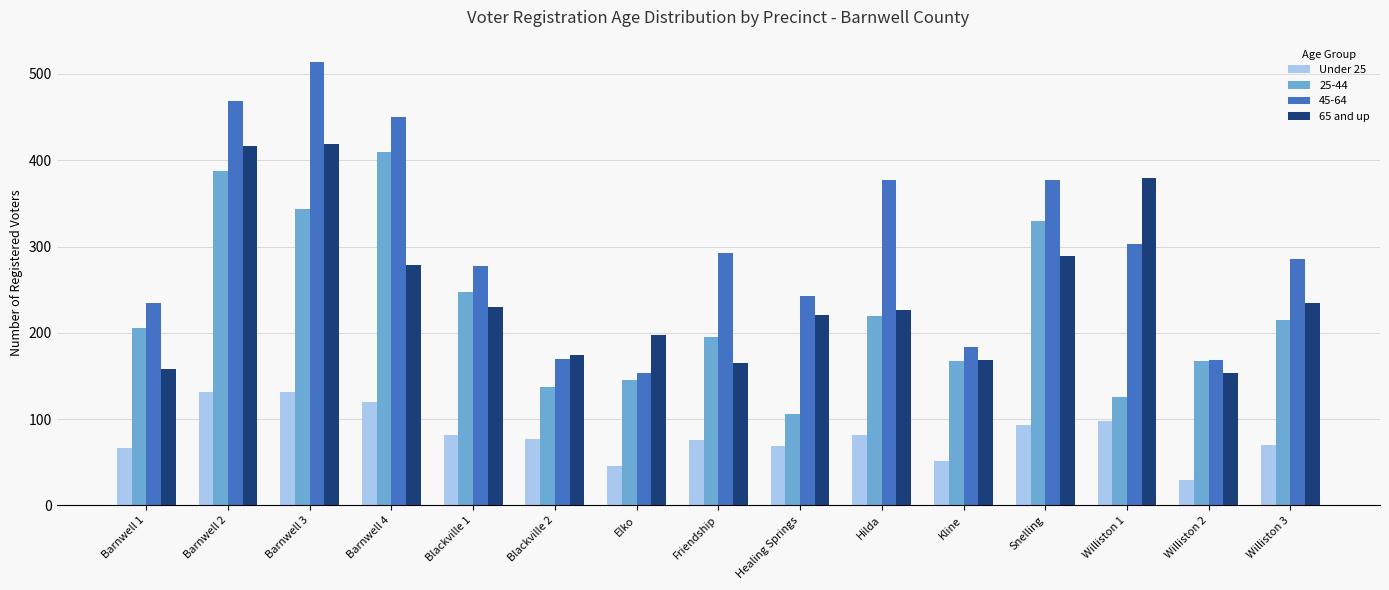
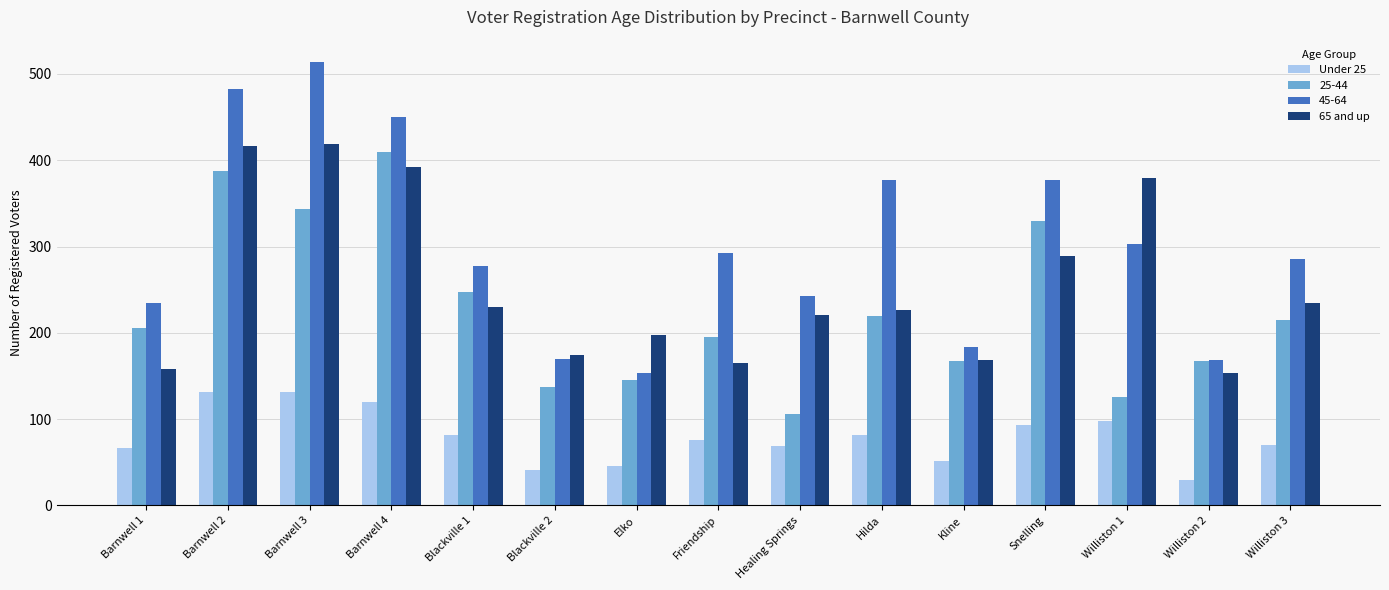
  {
    "Under 25": {
      "Barnwell 1": 70,
      "Barnwell 2": 130,
      "Barnwell 3": 130,
      "Barnwell 4": 120,
      "Blackville 1": 80,
-     "Blackville 2": 80,
+     "Blackville 2": 40,
      "Elko": 50,
      "Friendship": 80,
      "Healing Springs": 70,
      "Hilda": 80,
      "Kline": 50,
      "Snelling": 90,
      "Williston 1": 100,
      "Williston 2": 30,
      "Williston 3": 70
    },
    "25-44": {
      "Barnwell 1": 210,
      "Barnwell 2": 390,
      "Barnwell 3": 340,
      "Barnwell 4": 410,
      "Blackville 1": 250,
      "Blackville 2": 140,
      "Elko": 150,
      "Friendship": 200,
      "Healing Springs": 110,
      "Hilda": 220,
      "Kline": 170,
      "Snelling": 330,
      "Williston 1": 130,
      "Williston 2": 170,
      "Williston 3": 220
    },
    "45-64": {
      "Barnwell 1": 240,
-     "Barnwell 2": 470,
+     "Barnwell 2": 480,
      "Barnwell 3": 510,
      "Barnwell 4": 450,
      "Blackville 1": 280,
      "Blackville 2": 170,
      "Elko": 150,
      "Friendship": 290,
      "Healing Springs": 240,
      "Hilda": 380,
      "Kline": 180,
      "Snelling": 380,
      "Williston 1": 300,
      "Williston 2": 170,
      "Williston 3": 290
    },
    "65 and up": {
      "Barnwell 1": 160,
      "Barnwell 2": 420,
      "Barnwell 3": 420,
-     "Barnwell 4": 280,
+     "Barnwell 4": 390,
      "Blackville 1": 230,
      "Blackville 2": 170,
      "Elko": 200,
      "Friendship": 170,
      "Healing Springs": 220,
      "Hilda": 230,
      "Kline": 170,
      "Snelling": 290,
      "Williston 1": 380,
      "Williston 2": 150,
      "Williston 3": 230
    }
  }
